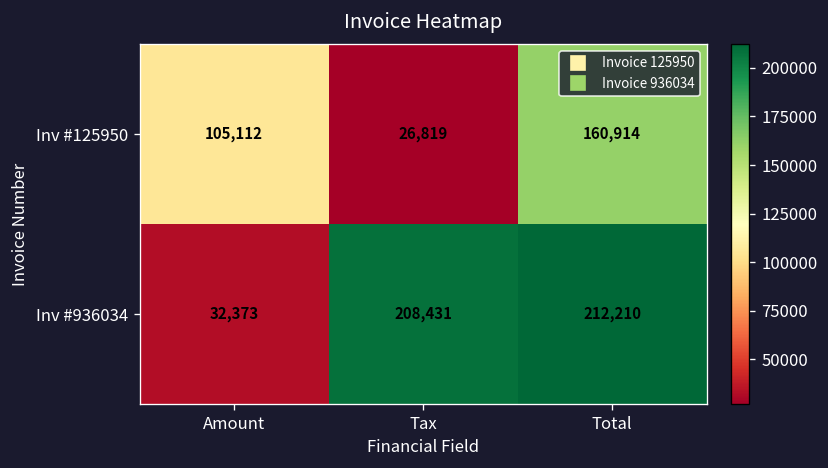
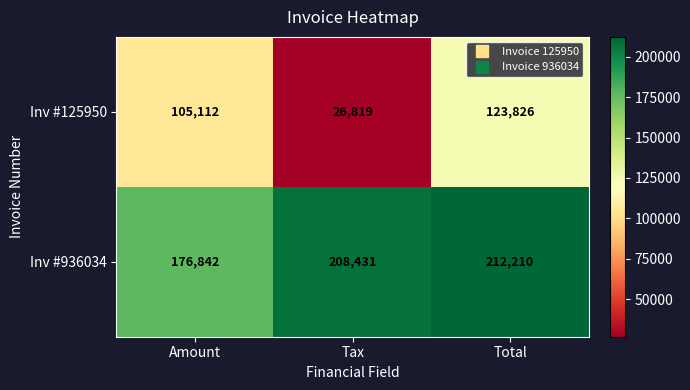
  {
    "Inv #125950": {
      "Amount": "105,112",
      "Tax": "26,819",
-     "Total": "160,914"
+     "Total": "123,826"
    },
    "Inv #936034": {
-     "Amount": "32,373",
+     "Amount": "176,842",
      "Tax": "208,431",
      "Total": "212,210"
    }
  }
